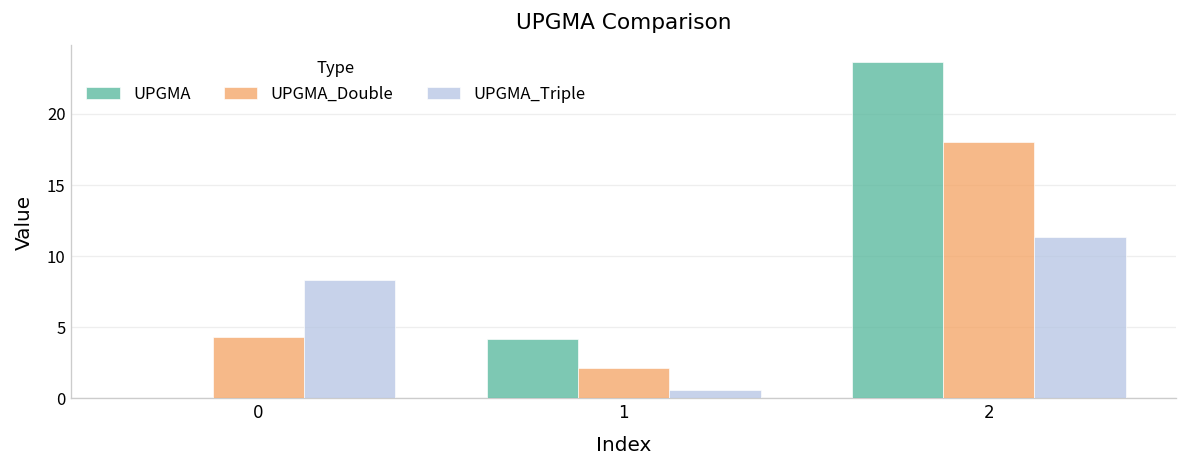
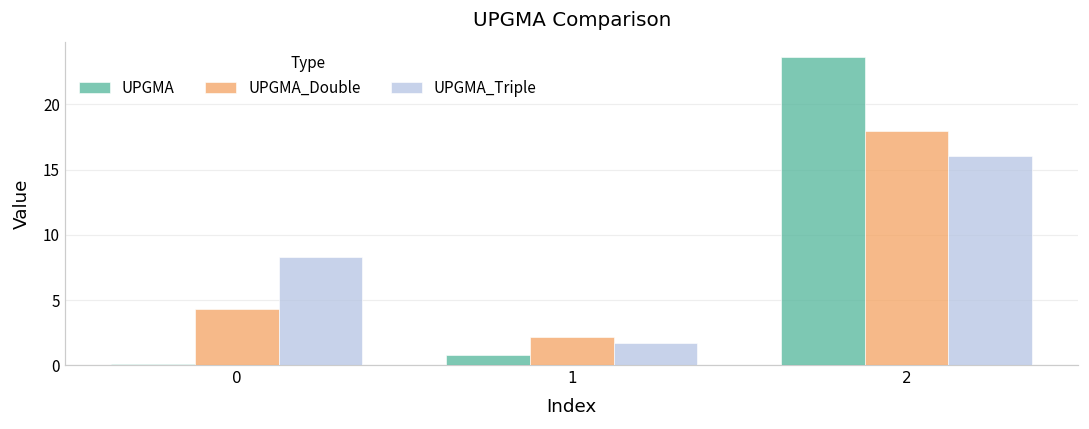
  {
    "UPGMA": {
-     "1": 4.2,
+     "1": 0.8,
      "2": 23.6
    },
    "UPGMA_Double": {
      "0": 4.3,
      "1": 2.1,
      "2": 18.0
    },
    "UPGMA_Triple": {
      "0": 8.3,
-     "1": 0.6,
-     "2": 11.4
+     "1": 1.7,
+     "2": 16.0
    }
  }
